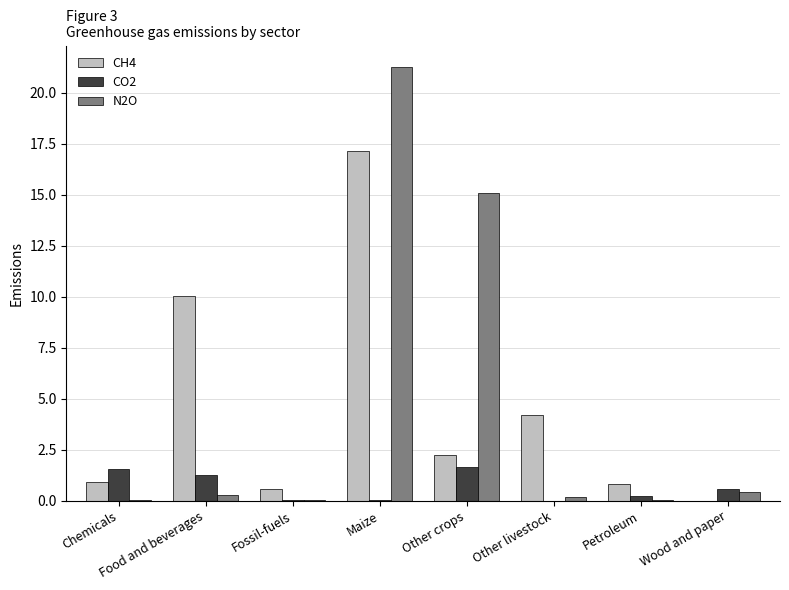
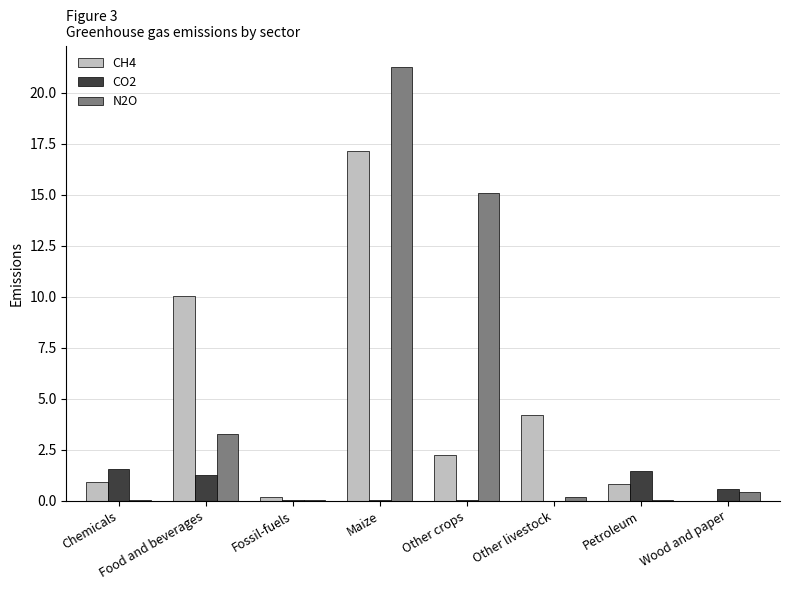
  {
    "CH4": {
      "Chemicals": 0.9,
      "Food and beverages": 10.0,
-     "Fossil-fuels": 0.5,
+     "Fossil-fuels": 0.2,
      "Maize": 17.1,
      "Other crops": 2.3,
      "Other livestock": 4.2,
      "Petroleum": 0.8
    },
    "CO2": {
      "Chemicals": 1.5,
      "Food and beverages": 1.2,
-     "Other crops": 1.7,
-     "Petroleum": 0.2,
+     "Other crops": 0.0,
+     "Petroleum": 1.5,
      "Wood and paper": 0.6
    },
    "N2O": {
-     "Food and beverages": 0.3,
+     "Food and beverages": 3.3,
      "Maize": 21.2,
      "Other crops": 15.1,
      "Other livestock": 0.2,
      "Wood and paper": 0.4
    }
  }
